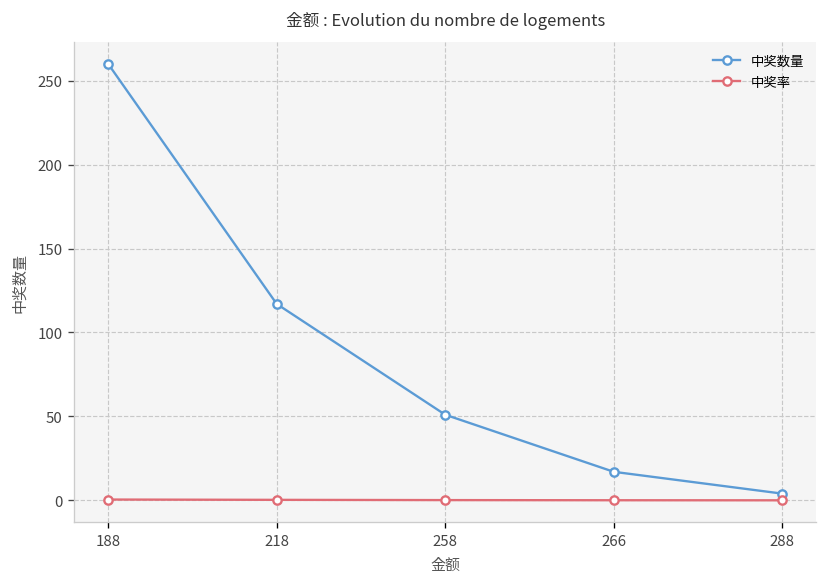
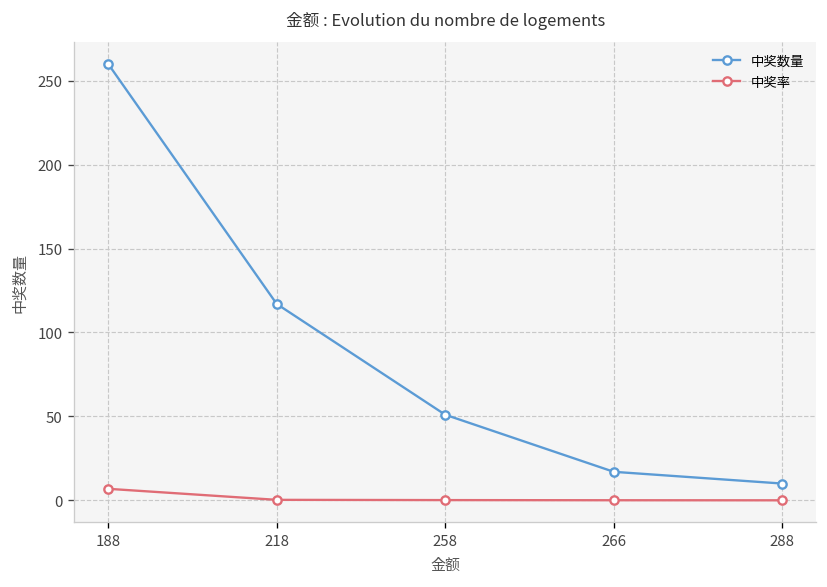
  {
    "中奖数量": {
      "188": 260,
      "218": 117,
      "258": 51,
      "266": 17,
-     "288": 4
+     "288": 10
    },
    "中奖率": {
-     "188": 0,
+     "188": 7,
      "218": 0,
      "258": 0,
      "266": 0,
      "288": 0
    }
  }
